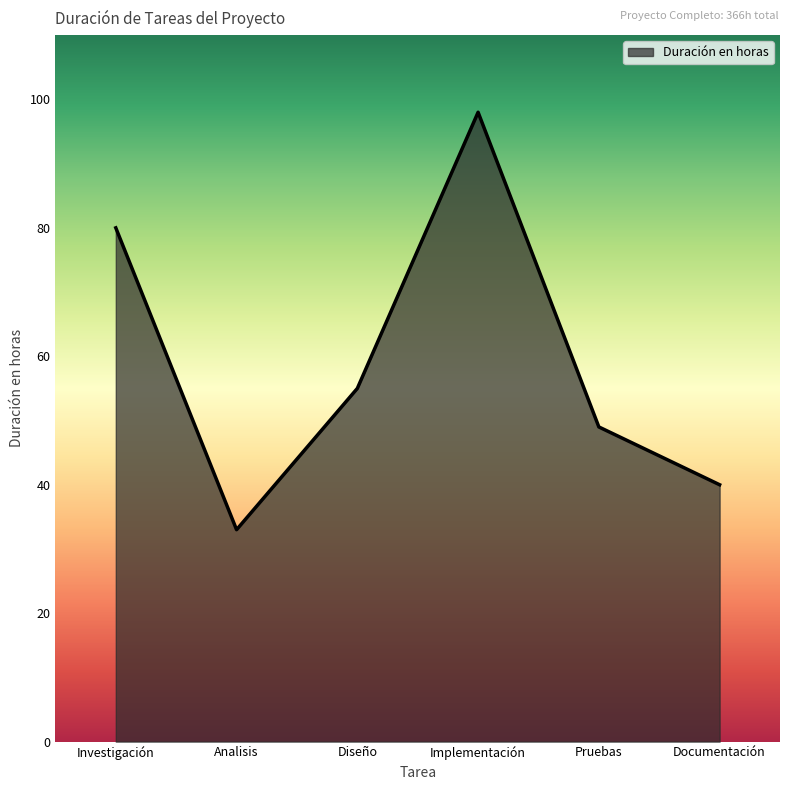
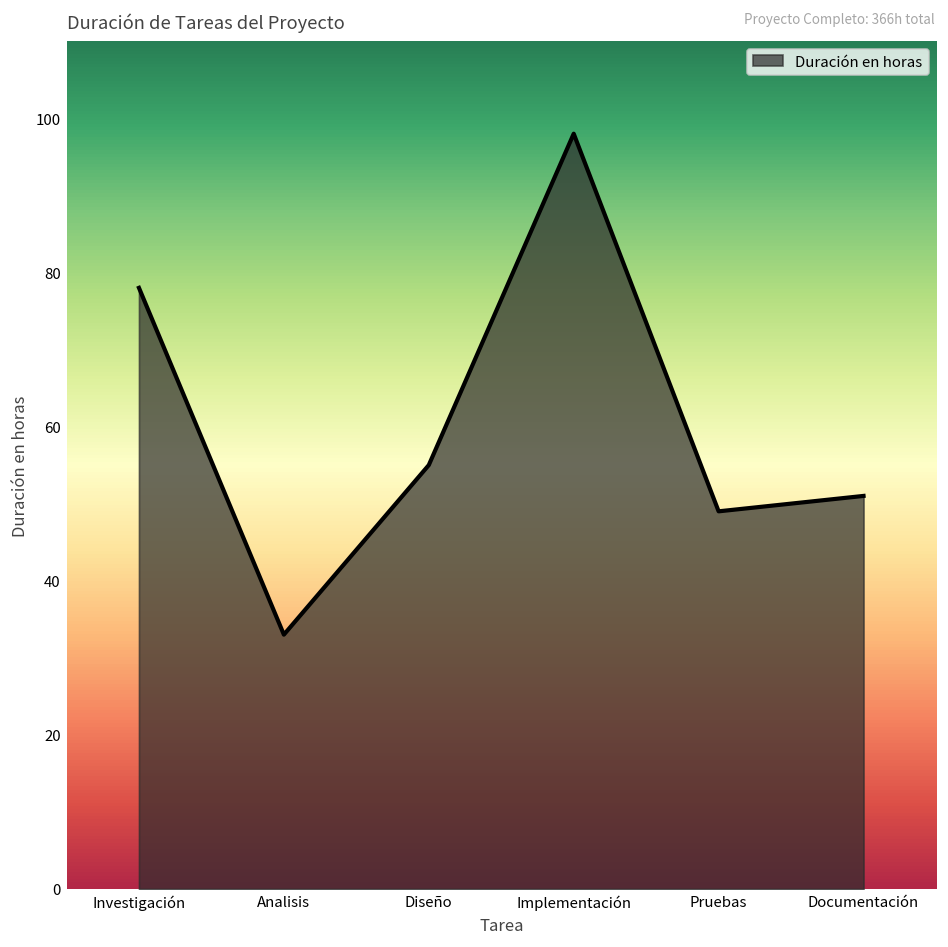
  {
-   "Investigación": 80,
+   "Investigación": 78,
    "Analisis": 33,
    "Diseño": 55,
    "Implementación": 98,
    "Pruebas": 49,
-   "Documentación": 40
+   "Documentación": 51
  }
